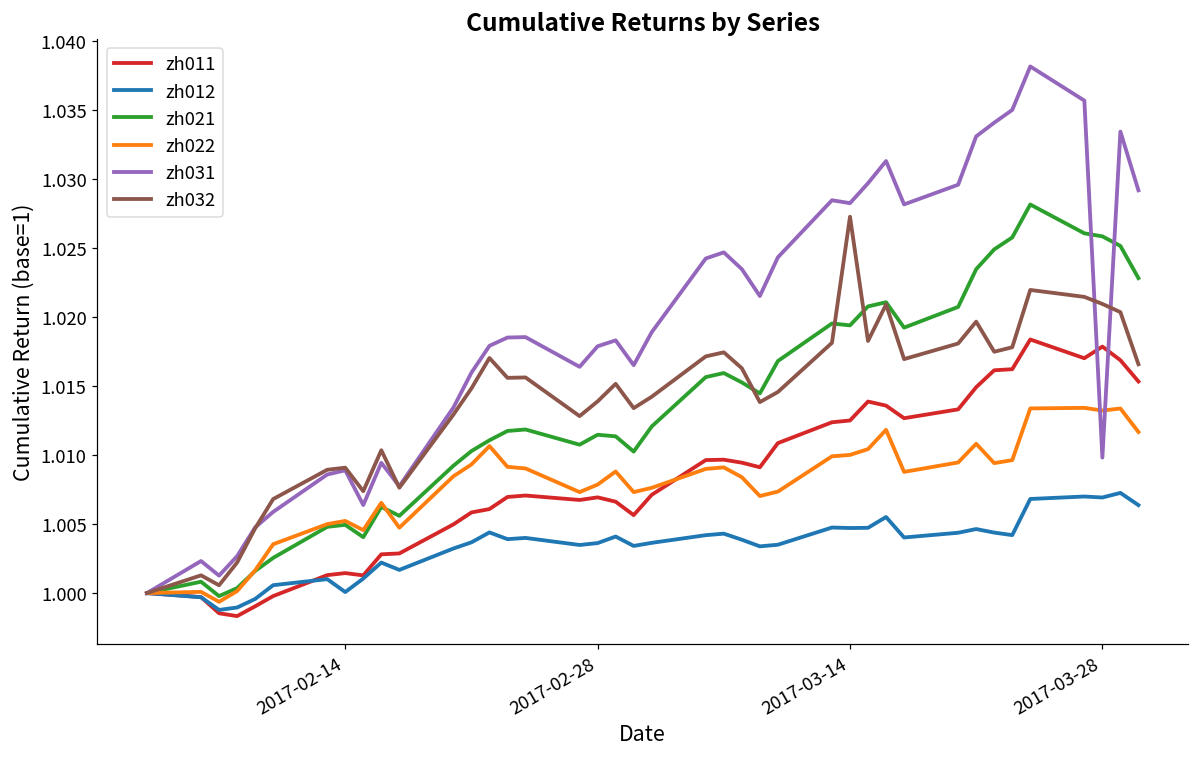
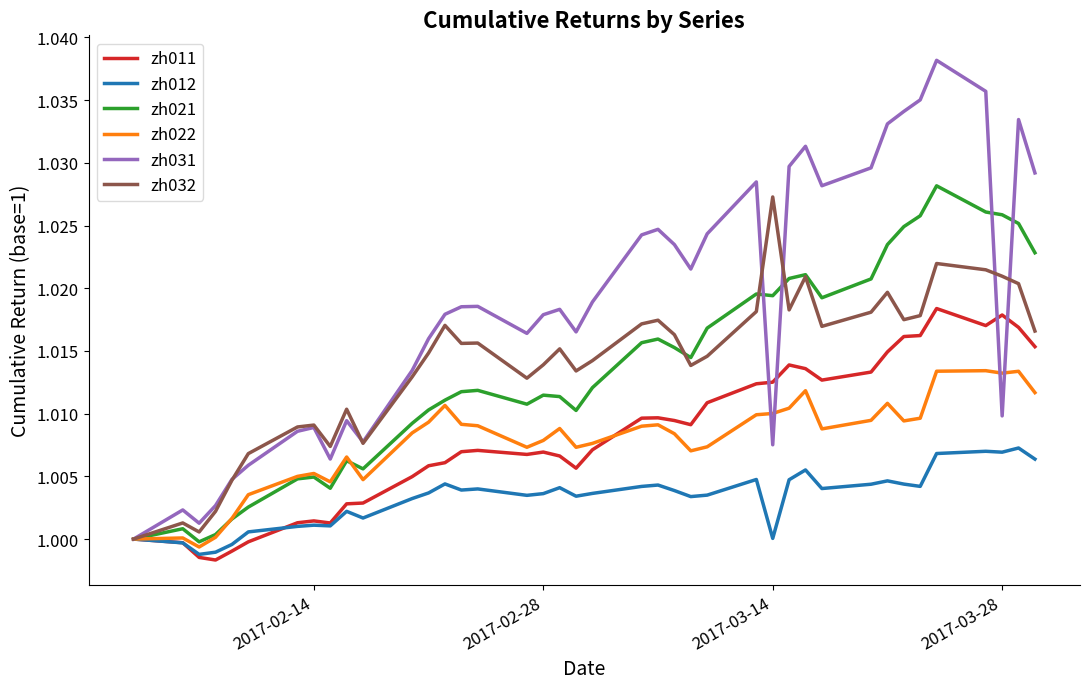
  {
    "zh011": {
      "2017-02-14": 1.0014,
      "2017-02-28": 1.0069,
      "2017-03-14": 1.0125,
      "2017-03-28": 1.0179
    },
    "zh012": {
-     "2017-02-14": 1.0001,
+     "2017-02-14": 1.0011,
      "2017-02-28": 1.0036,
-     "2017-03-14": 1.0047,
+     "2017-03-14": 1.0001,
      "2017-03-28": 1.0069
    },
    "zh021": {
      "2017-02-14": 1.0049,
      "2017-02-28": 1.0115,
      "2017-03-14": 1.0194,
      "2017-03-28": 1.0259
    },
    "zh022": {
      "2017-02-14": 1.0052,
      "2017-02-28": 1.0079,
      "2017-03-14": 1.0100,
      "2017-03-28": 1.0132
    },
    "zh031": {
      "2017-02-28": 1.0179,
-     "2017-03-14": 1.0283,
+     "2017-03-14": 1.0075,
      "2017-03-28": 1.0098
    },
    "zh032": {
      "2017-02-28": 1.0139,
      "2017-03-14": 1.0273,
      "2017-03-28": 1.0210
    }
  }
